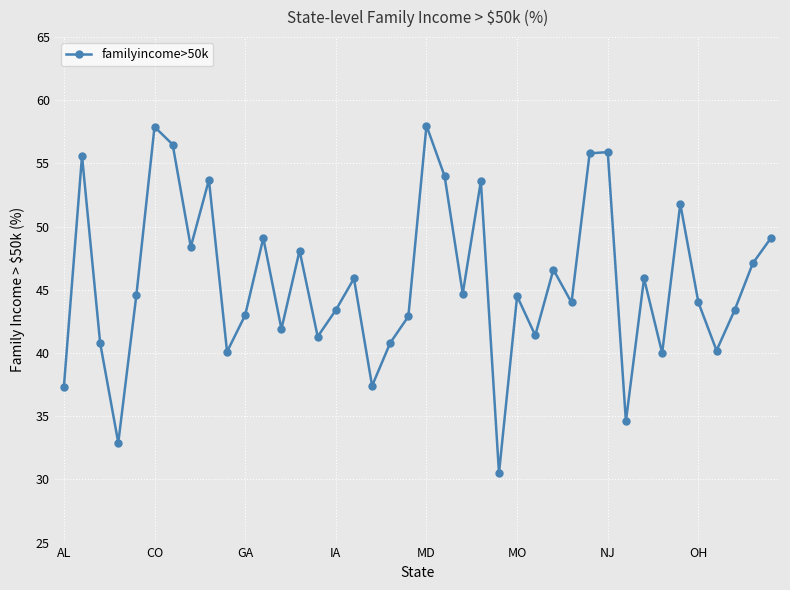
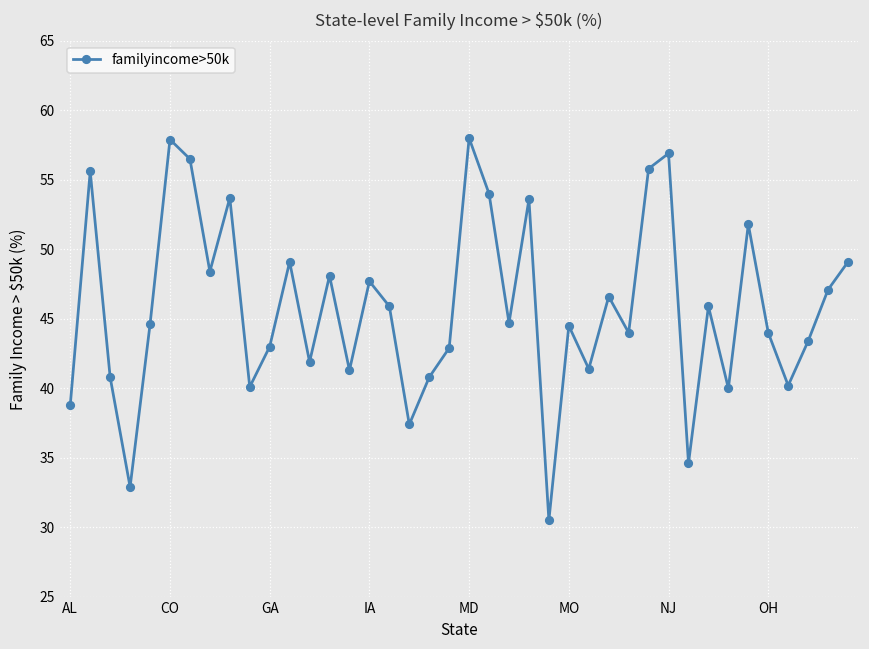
  {
-   "AL": 37.3,
+   "AL": 38.8,
    "CO": 57.9,
    "GA": 43.0,
-   "IA": 43.4,
+   "IA": 47.7,
    "MD": 58.0,
    "MO": 44.5,
-   "NJ": 55.9,
+   "NJ": 56.9,
    "OH": 44.0
  }
